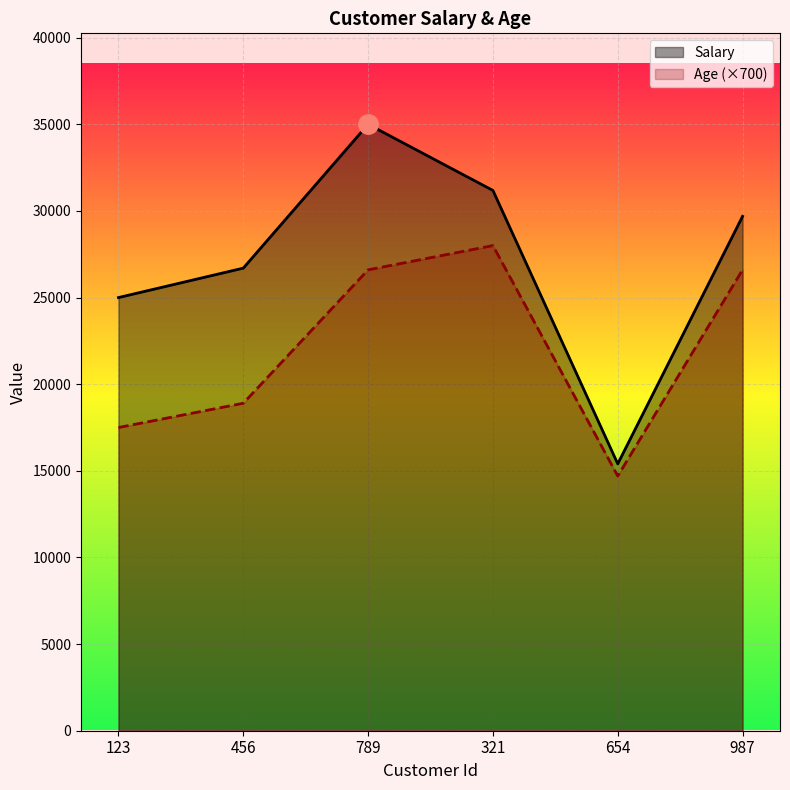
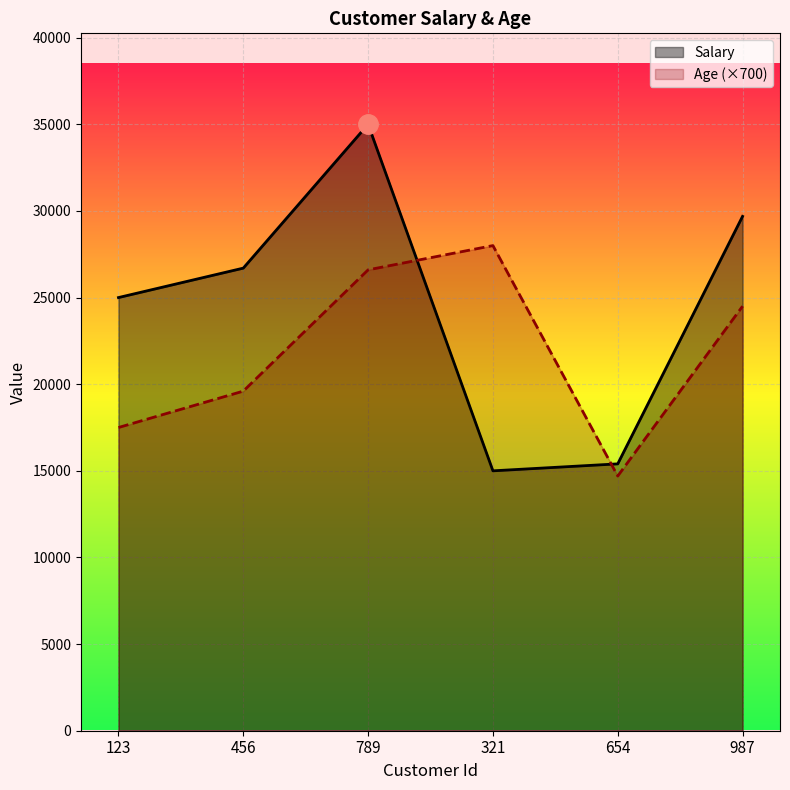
  {
    "Salary": {
      "123": 25000,
      "456": 26700,
-     "321": 31200,
+     "321": 15000,
      "654": 15400,
      "987": 29700
    },
    "Age (×700)": {
      "123": 17500,
-     "456": 18900,
+     "456": 19600,
      "789": 26600,
      "321": 28000,
      "654": 14700,
-     "987": 26600
+     "987": 24500
    }
  }
